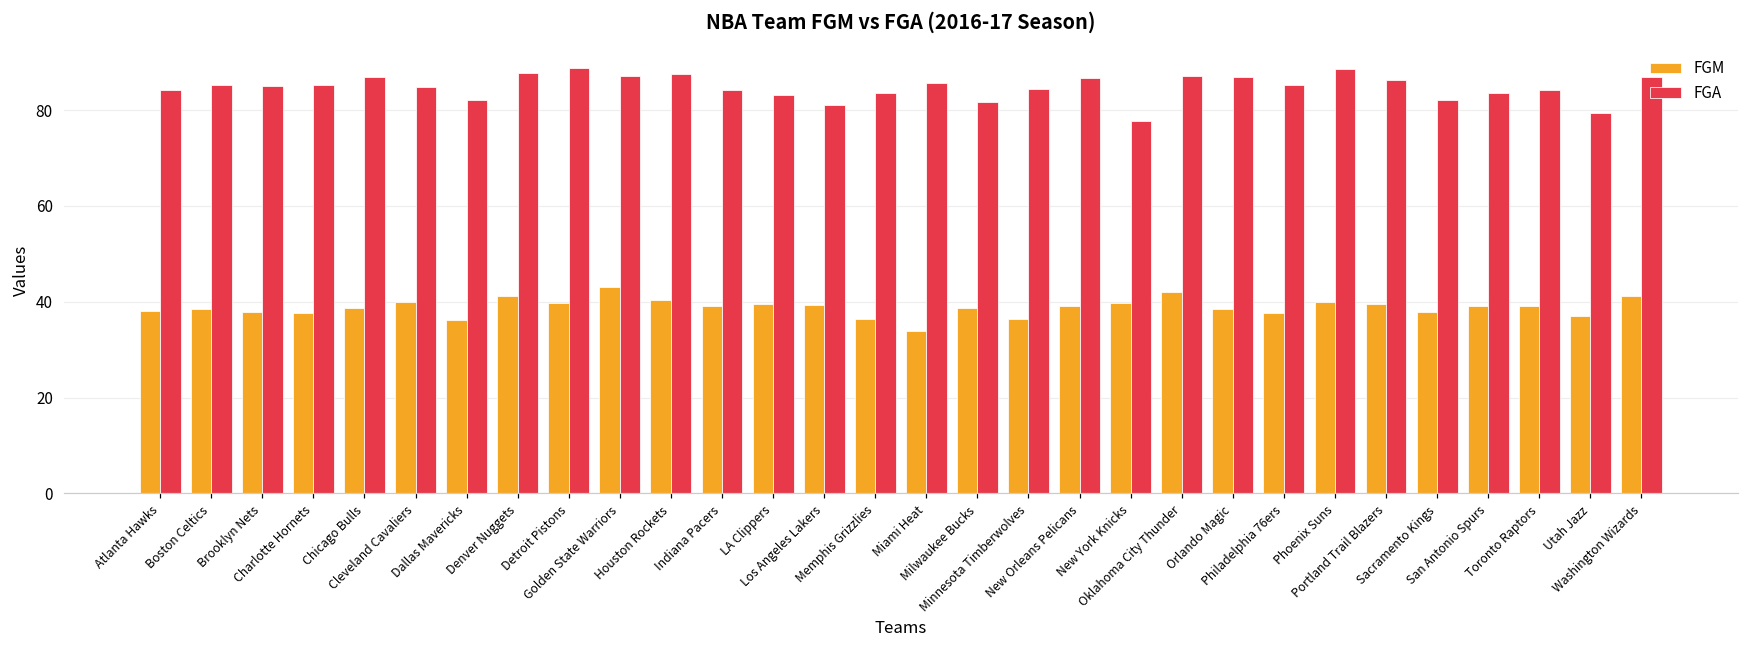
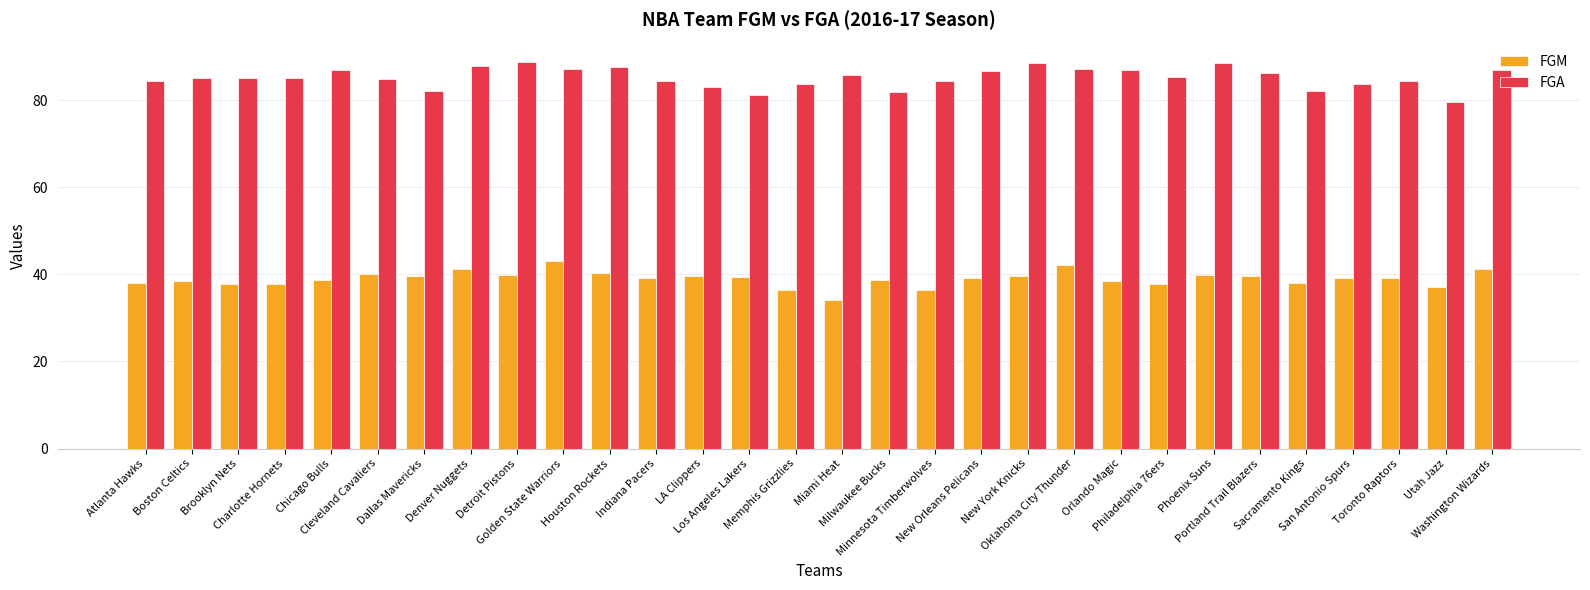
  {
    "FGM": {
      "Atlanta Hawks": 38,
      "Boston Celtics": 39,
      "Brooklyn Nets": 38,
      "Charlotte Hornets": 38,
      "Chicago Bulls": 39,
      "Cleveland Cavaliers": 40,
-     "Dallas Mavericks": 36,
+     "Dallas Mavericks": 40,
      "Denver Nuggets": 41,
      "Detroit Pistons": 40,
      "Golden State Warriors": 43,
      "Houston Rockets": 40,
      "Indiana Pacers": 39,
      "LA Clippers": 40,
      "Los Angeles Lakers": 39,
      "Memphis Grizzlies": 36,
      "Miami Heat": 34,
      "Milwaukee Bucks": 39,
      "Minnesota Timberwolves": 36,
      "New Orleans Pelicans": 39,
      "New York Knicks": 40,
      "Oklahoma City Thunder": 42,
      "Orlando Magic": 38,
      "Philadelphia 76ers": 38,
      "Phoenix Suns": 40,
      "Portland Trail Blazers": 40,
      "Sacramento Kings": 38,
      "San Antonio Spurs": 39,
      "Toronto Raptors": 39,
      "Utah Jazz": 37,
      "Washington Wizards": 41
    },
    "FGA": {
      "Atlanta Hawks": 84,
      "Boston Celtics": 85,
      "Brooklyn Nets": 85,
      "Charlotte Hornets": 85,
      "Chicago Bulls": 87,
      "Cleveland Cavaliers": 85,
      "Dallas Mavericks": 82,
      "Denver Nuggets": 88,
      "Detroit Pistons": 89,
      "Golden State Warriors": 87,
      "Houston Rockets": 88,
      "Indiana Pacers": 84,
      "LA Clippers": 83,
      "Los Angeles Lakers": 81,
      "Memphis Grizzlies": 84,
      "Miami Heat": 86,
      "Milwaukee Bucks": 82,
      "Minnesota Timberwolves": 84,
      "New Orleans Pelicans": 87,
-     "New York Knicks": 78,
+     "New York Knicks": 89,
      "Oklahoma City Thunder": 87,
      "Orlando Magic": 87,
      "Philadelphia 76ers": 85,
      "Phoenix Suns": 89,
      "Portland Trail Blazers": 86,
      "Sacramento Kings": 82,
      "San Antonio Spurs": 84,
      "Toronto Raptors": 84,
      "Utah Jazz": 80,
      "Washington Wizards": 87
    }
  }
